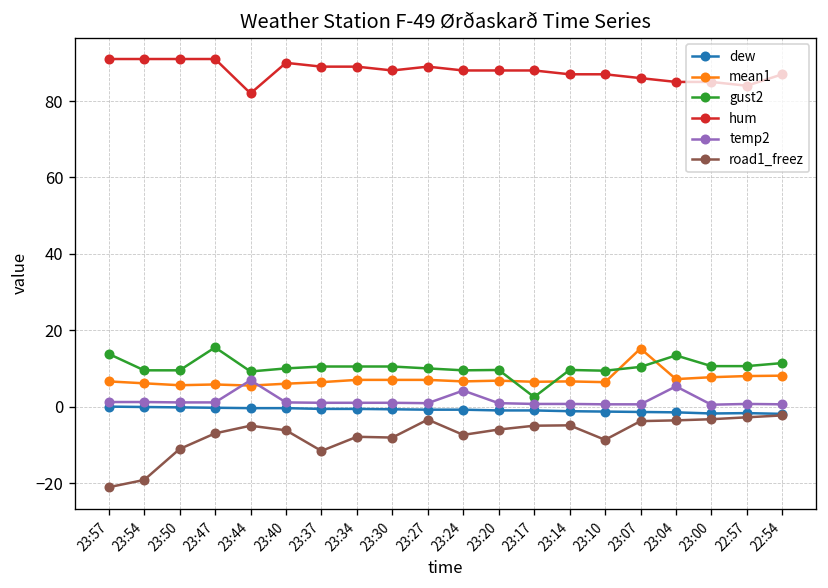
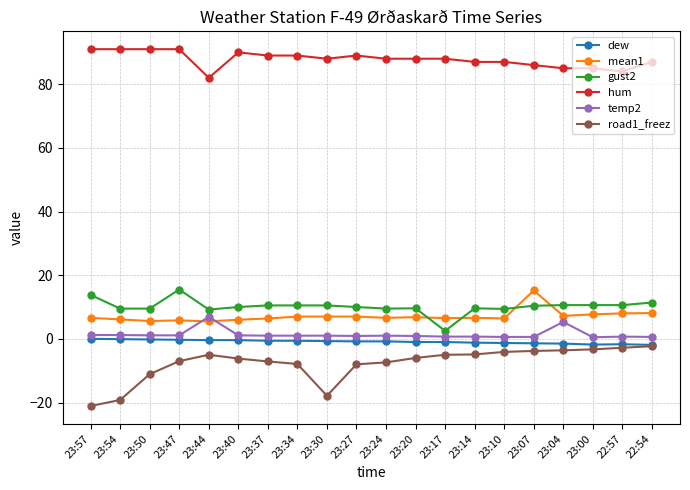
  {
    "dew": {
      "23:57": 0,
      "23:54": 0,
      "23:50": 0,
      "23:47": 0,
      "23:44": 0,
      "23:40": 0,
      "23:37": -1,
      "23:34": -1,
      "23:30": -1,
      "23:27": -1,
      "23:24": -1,
      "23:20": -1,
      "23:17": -1,
      "23:14": -1,
      "23:10": -1,
      "23:07": -1,
      "23:04": -2,
      "23:00": -2,
      "22:57": -2
    },
    "mean1": {
      "23:57": 7,
      "23:54": 6,
      "23:50": 6,
      "23:47": 6,
      "23:44": 6,
      "23:40": 6,
      "23:37": 6,
      "23:34": 7,
      "23:30": 7,
      "23:27": 7,
      "23:24": 7,
      "23:20": 7,
      "23:17": 7,
      "23:14": 7,
      "23:10": 6,
      "23:07": 15,
      "23:04": 7,
      "23:00": 8,
      "22:57": 8,
      "22:54": 8
    },
    "gust2": {
      "23:57": 14,
      "23:54": 10,
      "23:50": 10,
      "23:47": 16,
      "23:44": 9,
      "23:40": 10,
      "23:37": 11,
      "23:34": 11,
      "23:30": 11,
      "23:27": 10,
      "23:24": 10,
      "23:20": 10,
      "23:17": 3,
      "23:14": 10,
      "23:10": 9,
      "23:07": 10,
-     "23:04": 13,
+     "23:04": 11,
      "23:00": 11,
      "22:57": 11,
      "22:54": 11
    },
    "hum": {
      "23:57": 91,
      "23:54": 91,
      "23:50": 91,
      "23:47": 91,
      "23:44": 82,
      "23:40": 90,
      "23:37": 89,
      "23:34": 89,
      "23:30": 88,
      "23:27": 89,
      "23:24": 88,
      "23:20": 88,
      "23:17": 88,
      "23:14": 87,
      "23:10": 87,
      "23:07": 86,
      "23:04": 85
    },
    "temp2": {
      "23:57": 1,
      "23:54": 1,
      "23:50": 1,
      "23:47": 1,
      "23:44": 7,
      "23:40": 1,
      "23:37": 1,
      "23:34": 1,
      "23:30": 1,
      "23:27": 1,
-     "23:24": 4,
+     "23:24": 1,
      "23:20": 1,
      "23:17": 1,
      "23:14": 1,
      "23:10": 1,
      "23:07": 1,
      "23:04": 5,
      "23:00": 1,
      "22:57": 1,
      "22:54": 1
    },
    "road1_freez": {
      "23:57": -21,
      "23:54": -19,
      "23:50": -11,
      "23:47": -7,
      "23:44": -5,
      "23:40": -6,
-     "23:37": -12,
+     "23:37": -7,
      "23:34": -8,
-     "23:30": -8,
-     "23:27": -3,
+     "23:30": -18,
+     "23:27": -8,
      "23:24": -7,
      "23:20": -6,
      "23:17": -5,
      "23:14": -5,
-     "23:10": -9,
+     "23:10": -4,
      "23:07": -4,
      "23:04": -4,
      "23:00": -3,
      "22:57": -3
    }
  }
